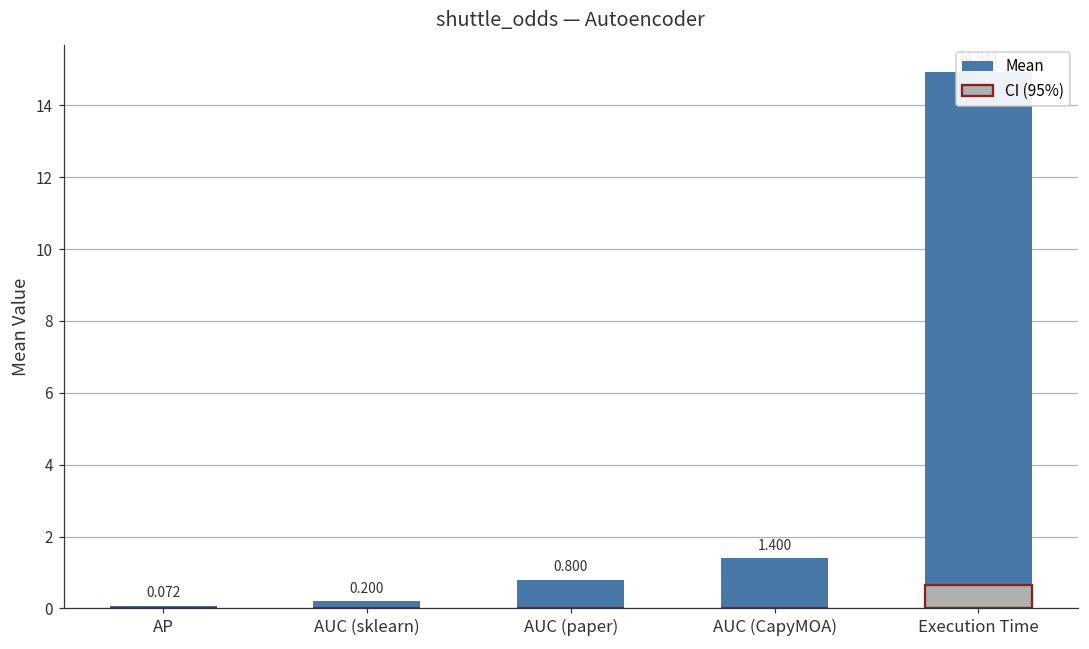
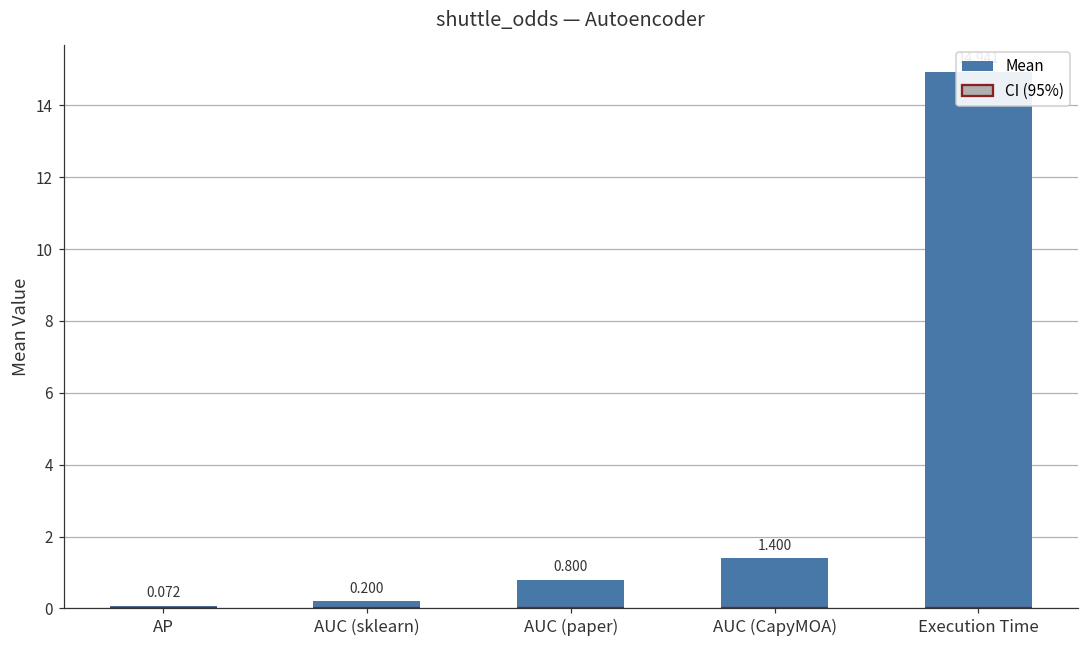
  {
    "Mean": {
      "AP": 0.072,
      "AUC (sklearn)": 0.200,
      "AUC (paper)": 0.800,
      "AUC (CapyMOA)": 1.400
    },
    "CI (95%)": {
      "AP": 0.0,
      "AUC (sklearn)": 0.0,
      "AUC (paper)": 0.0,
      "AUC (CapyMOA)": 0.0,
-     "Execution Time": 0.7
+     "Execution Time": 0.0
    }
  }
